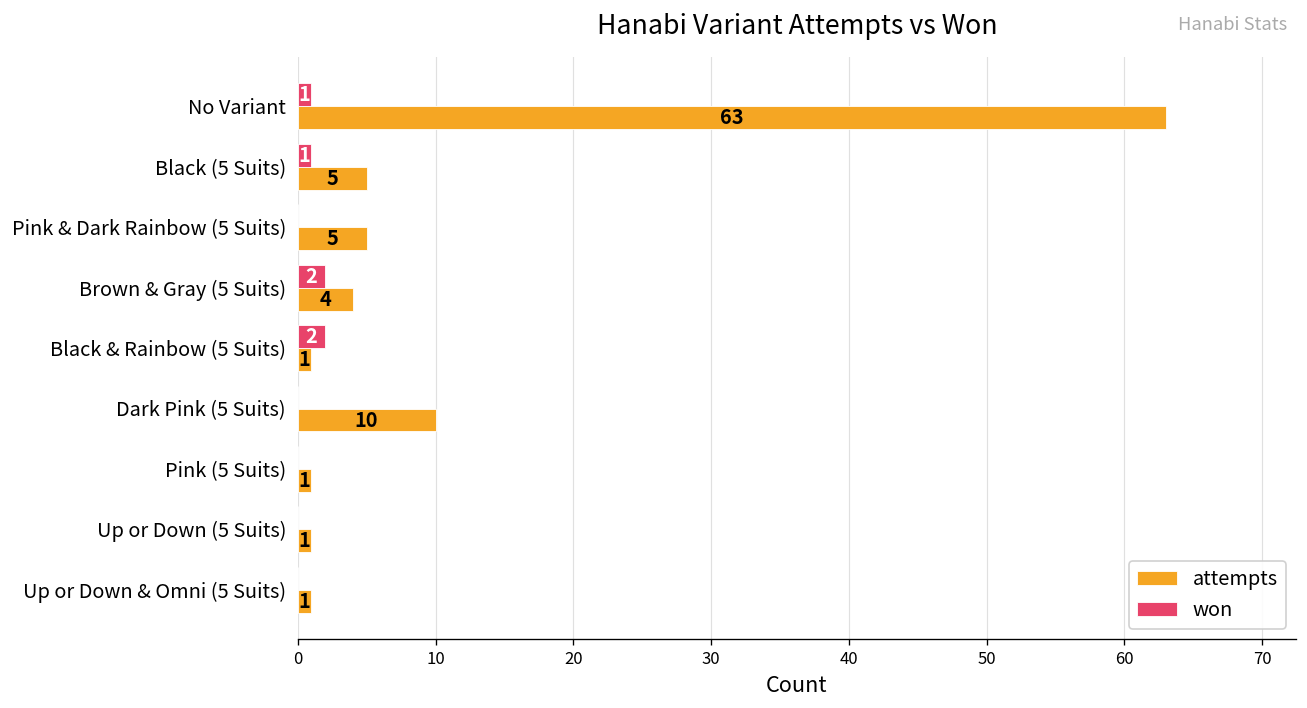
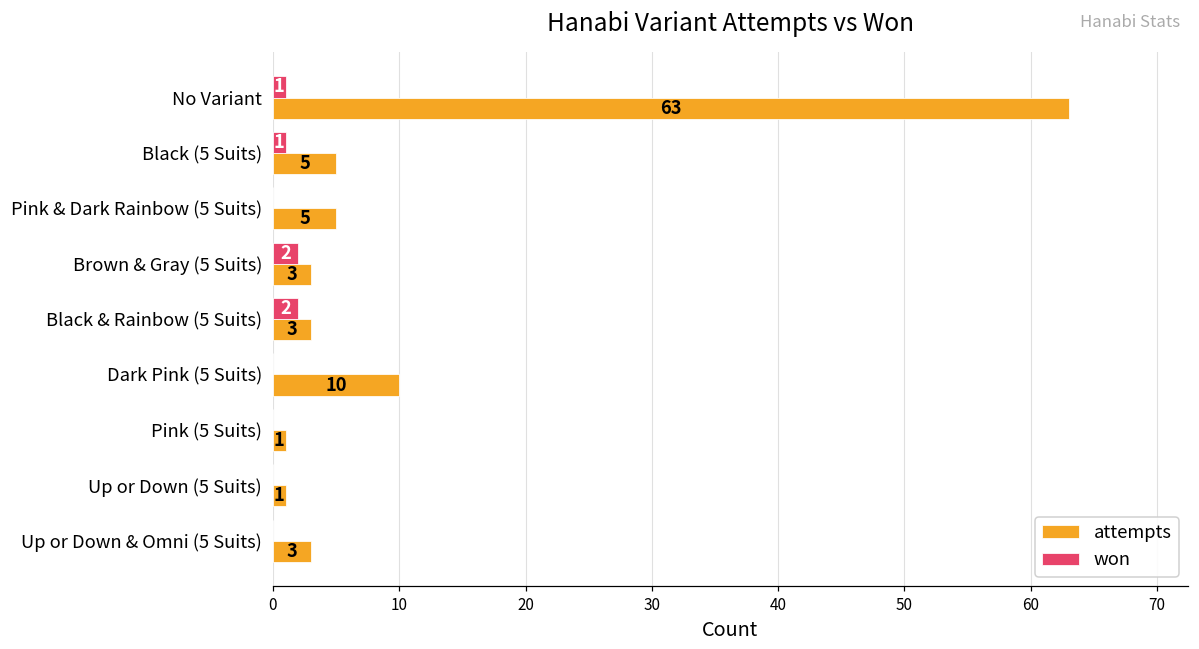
  {
    "attempts": {
      "No Variant": 63,
      "Black (5 Suits)": 5,
      "Pink & Dark Rainbow (5 Suits)": 5,
-     "Brown & Gray (5 Suits)": 4,
-     "Black & Rainbow (5 Suits)": 1,
+     "Brown & Gray (5 Suits)": 3,
+     "Black & Rainbow (5 Suits)": 3,
      "Dark Pink (5 Suits)": 10,
      "Pink (5 Suits)": 1,
      "Up or Down (5 Suits)": 1,
-     "Up or Down & Omni (5 Suits)": 1
+     "Up or Down & Omni (5 Suits)": 3
    },
    "won": {
      "No Variant": 1,
      "Black (5 Suits)": 1,
      "Brown & Gray (5 Suits)": 2,
      "Black & Rainbow (5 Suits)": 2
    }
  }
